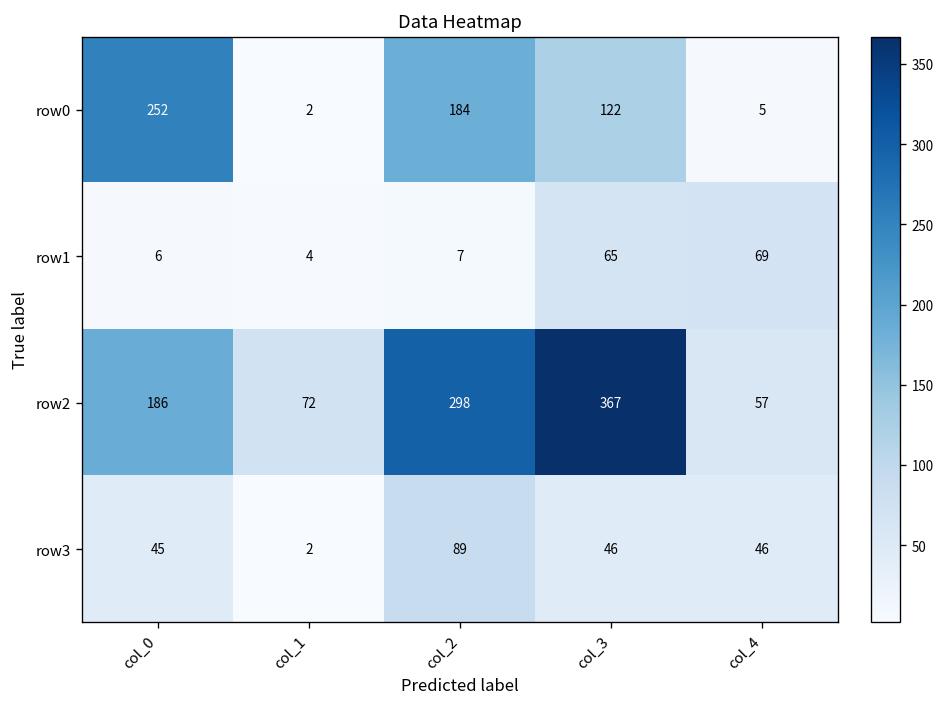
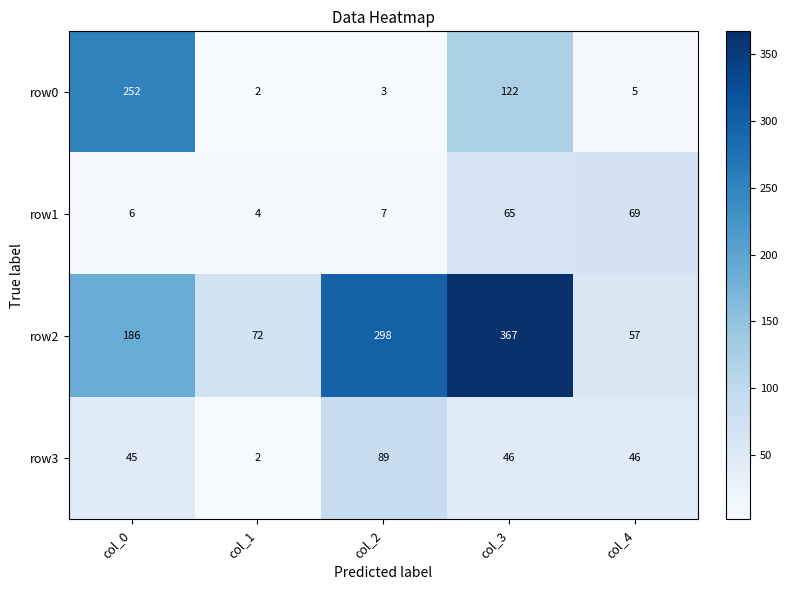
  {
    "row0": {
      "col_0": 252,
      "col_1": 2,
-     "col_2": 184,
+     "col_2": 3,
      "col_3": 122,
      "col_4": 5
    },
    "row1": {
      "col_0": 6,
      "col_1": 4,
      "col_2": 7,
      "col_3": 65,
      "col_4": 69
    },
    "row2": {
      "col_0": 186,
      "col_1": 72,
      "col_2": 298,
      "col_3": 367,
      "col_4": 57
    },
    "row3": {
      "col_0": 45,
      "col_1": 2,
      "col_2": 89,
      "col_3": 46,
      "col_4": 46
    }
  }
